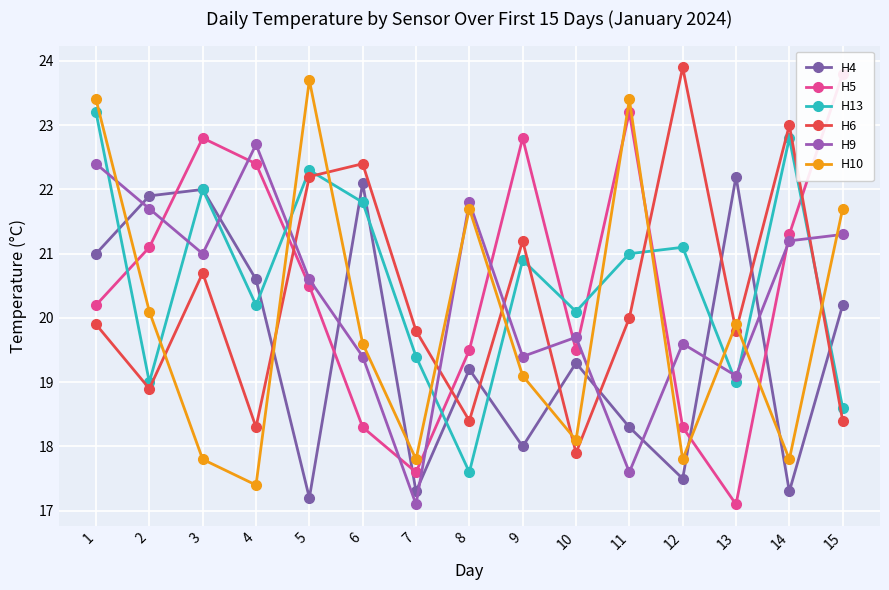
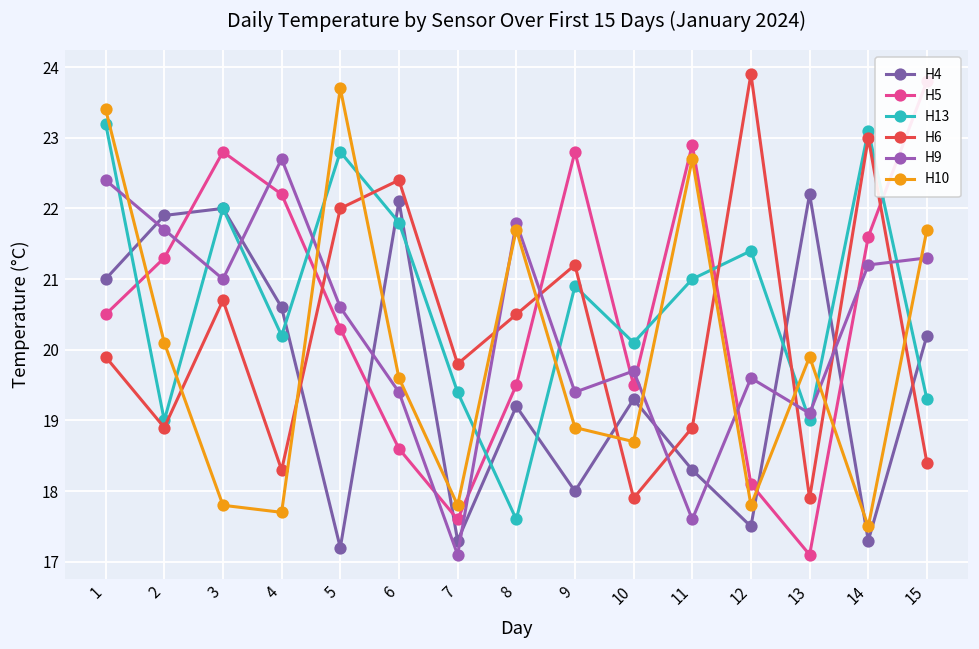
  {
    "H5": {
-     "1": 20.2,
-     "2": 21.1,
+     "1": 20.5,
+     "2": 21.3,
      "3": 22.8,
-     "4": 22.4,
-     "5": 20.5,
-     "6": 18.3,
+     "4": 22.2,
+     "5": 20.3,
+     "6": 18.6,
      "7": 17.6,
      "8": 19.5,
      "9": 22.8,
      "10": 19.5,
-     "11": 23.2,
-     "12": 18.3,
+     "11": 22.9,
+     "12": 18.1,
      "13": 17.1,
-     "14": 21.3
+     "14": 21.6
    },
    "H13": {
      "1": 23.2,
      "2": 19.0,
      "4": 20.2,
-     "5": 22.3,
+     "5": 22.8,
      "6": 21.8,
      "7": 19.4,
      "8": 17.6,
      "9": 20.9,
      "10": 20.1,
      "11": 21.0,
-     "12": 21.1,
+     "12": 21.4,
      "13": 19.0,
-     "14": 22.8,
-     "15": 18.6
+     "14": 23.1,
+     "15": 19.3
    },
    "H6": {
      "1": 19.9,
      "2": 18.9,
      "3": 20.7,
      "4": 18.3,
-     "5": 22.2,
+     "5": 22.0,
      "6": 22.4,
      "7": 19.8,
-     "8": 18.4,
+     "8": 20.5,
      "9": 21.2,
      "10": 17.9,
-     "11": 20.0,
+     "11": 18.9,
      "12": 23.9,
-     "13": 19.8,
+     "13": 17.9,
      "14": 23.0,
      "15": 18.4
    },
    "H10": {
      "1": 23.4,
      "2": 20.1,
      "3": 17.8,
-     "4": 17.4,
+     "4": 17.7,
      "5": 23.7,
      "6": 19.6,
      "7": 17.8,
      "8": 21.7,
-     "9": 19.1,
-     "10": 18.1,
-     "11": 23.4,
+     "9": 18.9,
+     "10": 18.7,
+     "11": 22.7,
      "12": 17.8,
      "13": 19.9,
-     "14": 17.8,
+     "14": 17.5,
      "15": 21.7
    }
  }
